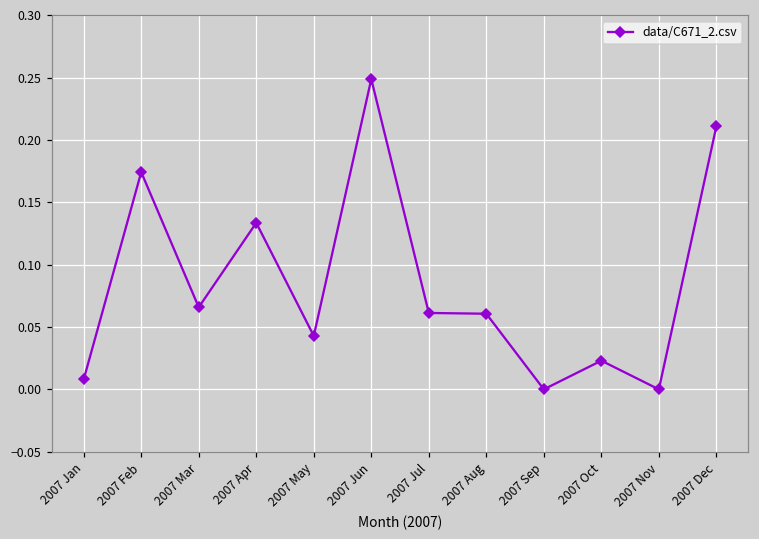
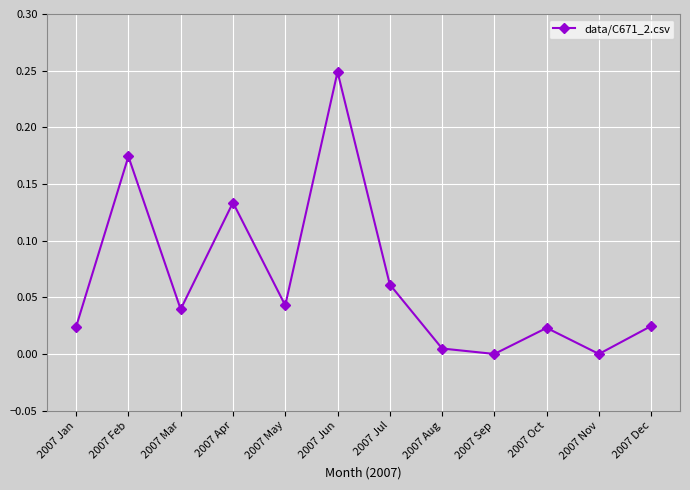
  {
-   "2007 Jan": 0.008,
+   "2007 Jan": 0.024,
    "2007 Feb": 0.174,
-   "2007 Mar": 0.066,
+   "2007 Mar": 0.039,
    "2007 Apr": 0.134,
    "2007 May": 0.043,
    "2007 Jun": 0.249,
    "2007 Jul": 0.061,
-   "2007 Aug": 0.061,
+   "2007 Aug": 0.005,
    "2007 Sep": 0.000,
    "2007 Oct": 0.023,
    "2007 Nov": 0.000,
-   "2007 Dec": 0.211
+   "2007 Dec": 0.025
  }
